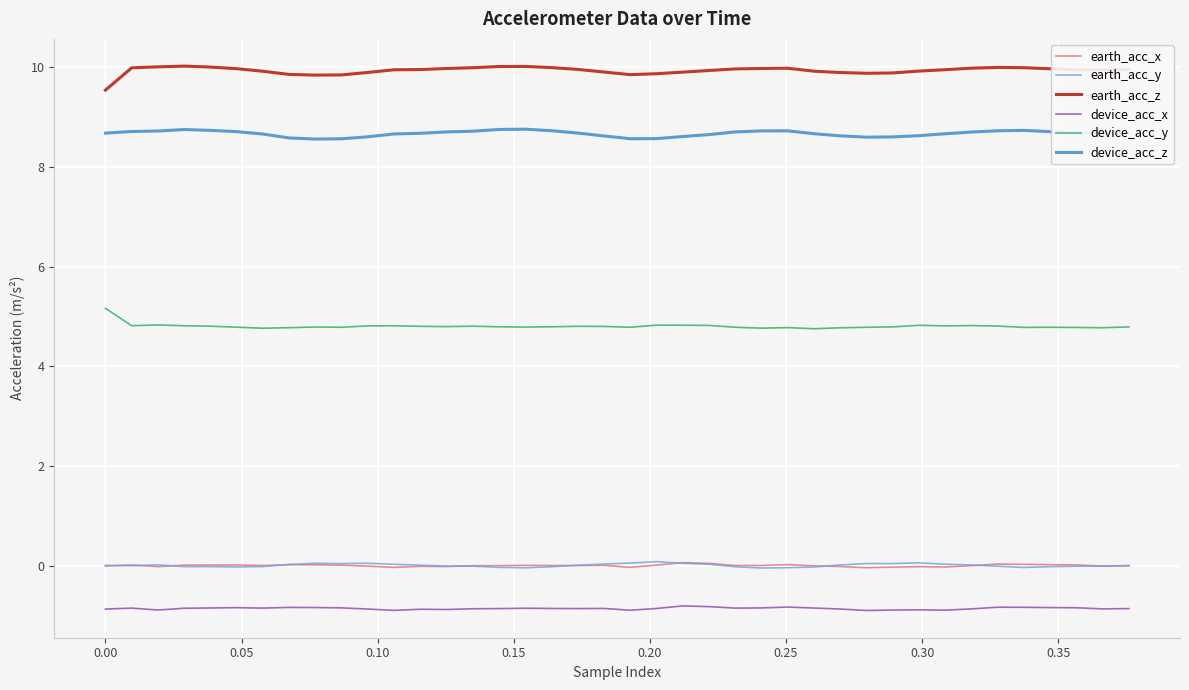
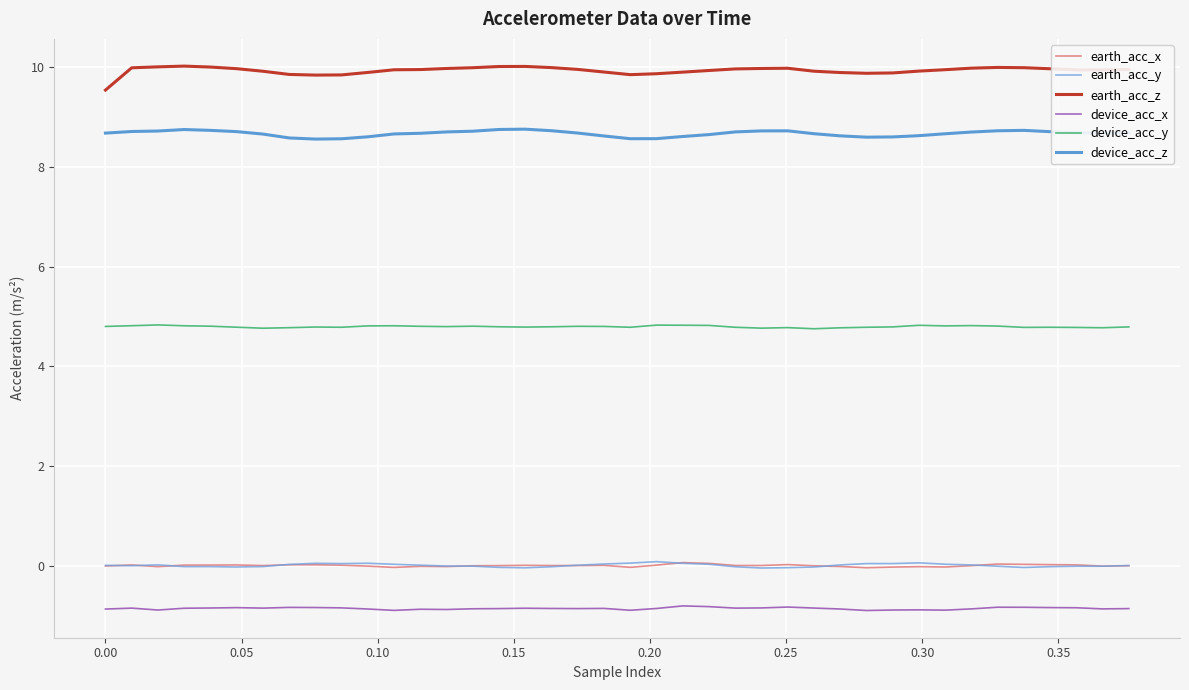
  {
    "earth_acc_z": {
      "0.00": 9.5
    },
    "device_acc_x": {
      "0.00": -0.9
    },
    "device_acc_y": {
-     "0.00": 5.2
+     "0.00": 4.8
    }
  }
